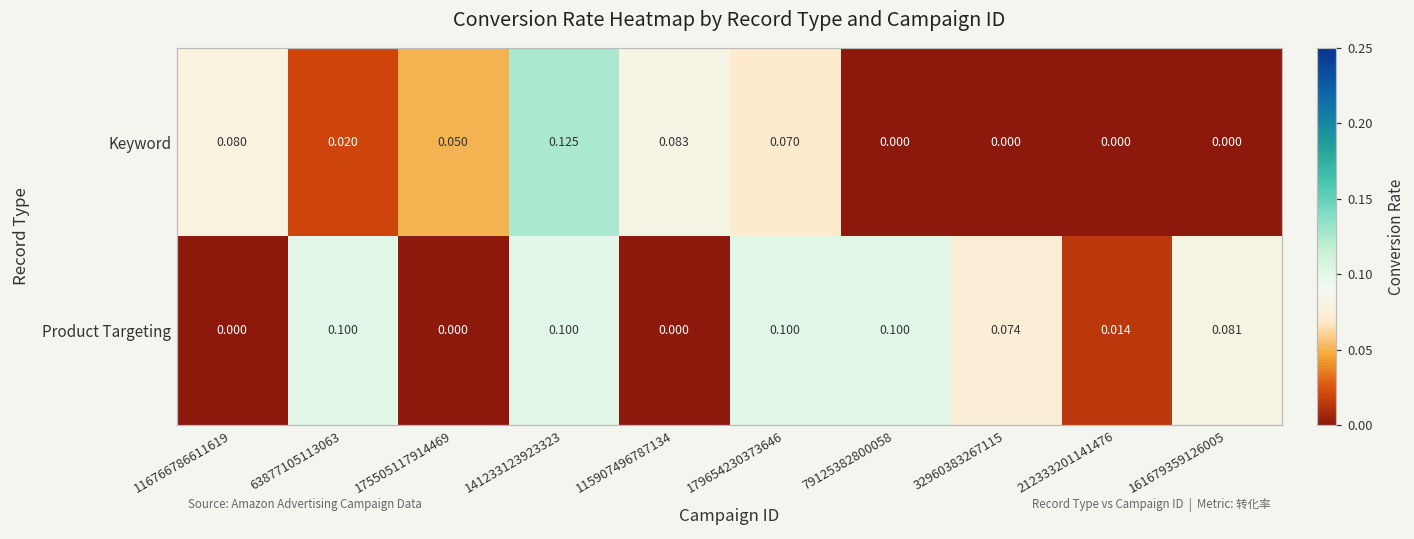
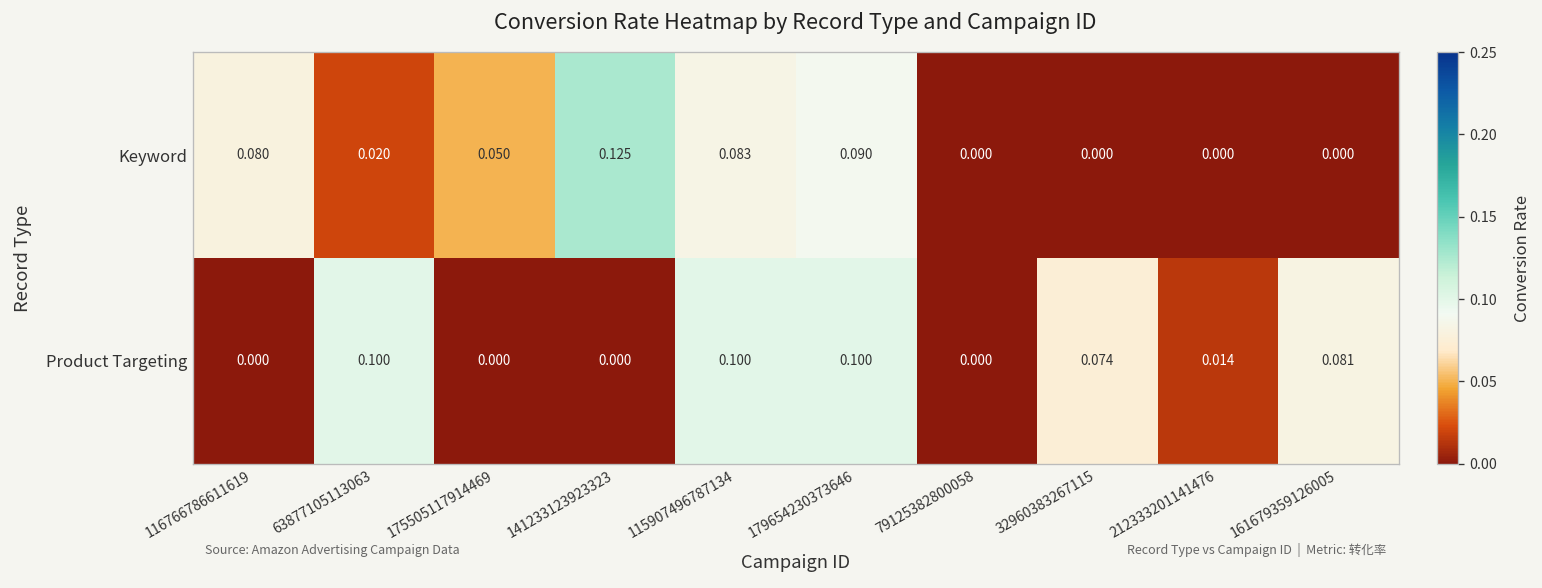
  {
    "Keyword": {
      "116766786611619": 0.080,
      "63877105113063": 0.020,
      "175505117914469": 0.050,
      "141233123923323": 0.125,
      "115907496787134": 0.083,
-     "179654230373646": 0.070,
+     "179654230373646": 0.090,
      "79125382800058": 0.000,
      "32960383267115": 0.000,
      "212333201141476": 0.000,
      "161679359126005": 0.000
    },
    "Product Targeting": {
      "116766786611619": 0.000,
      "63877105113063": 0.100,
      "175505117914469": 0.000,
-     "141233123923323": 0.100,
-     "115907496787134": 0.000,
+     "141233123923323": 0.000,
+     "115907496787134": 0.100,
      "179654230373646": 0.100,
-     "79125382800058": 0.100,
+     "79125382800058": 0.000,
      "32960383267115": 0.074,
      "212333201141476": 0.014,
      "161679359126005": 0.081
    }
  }
